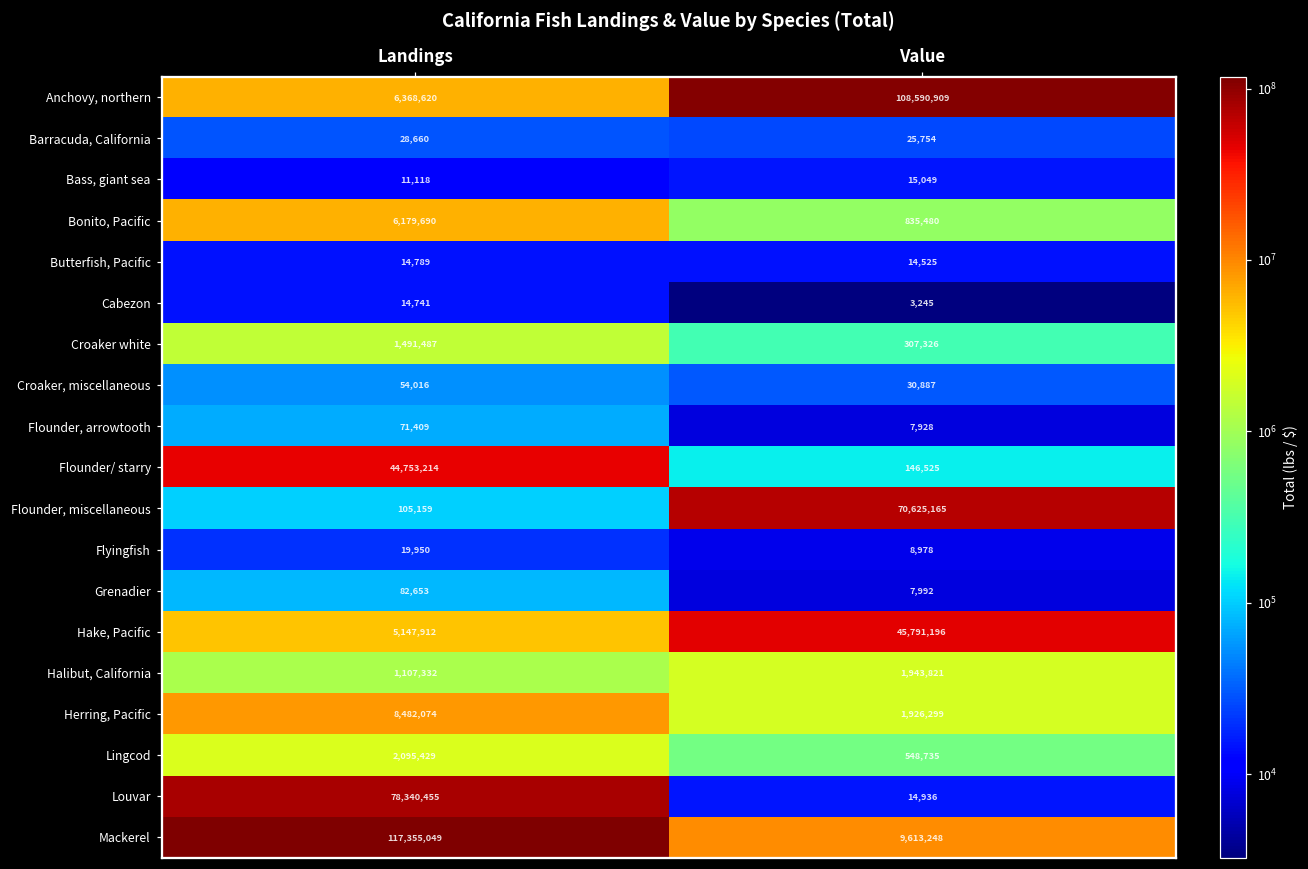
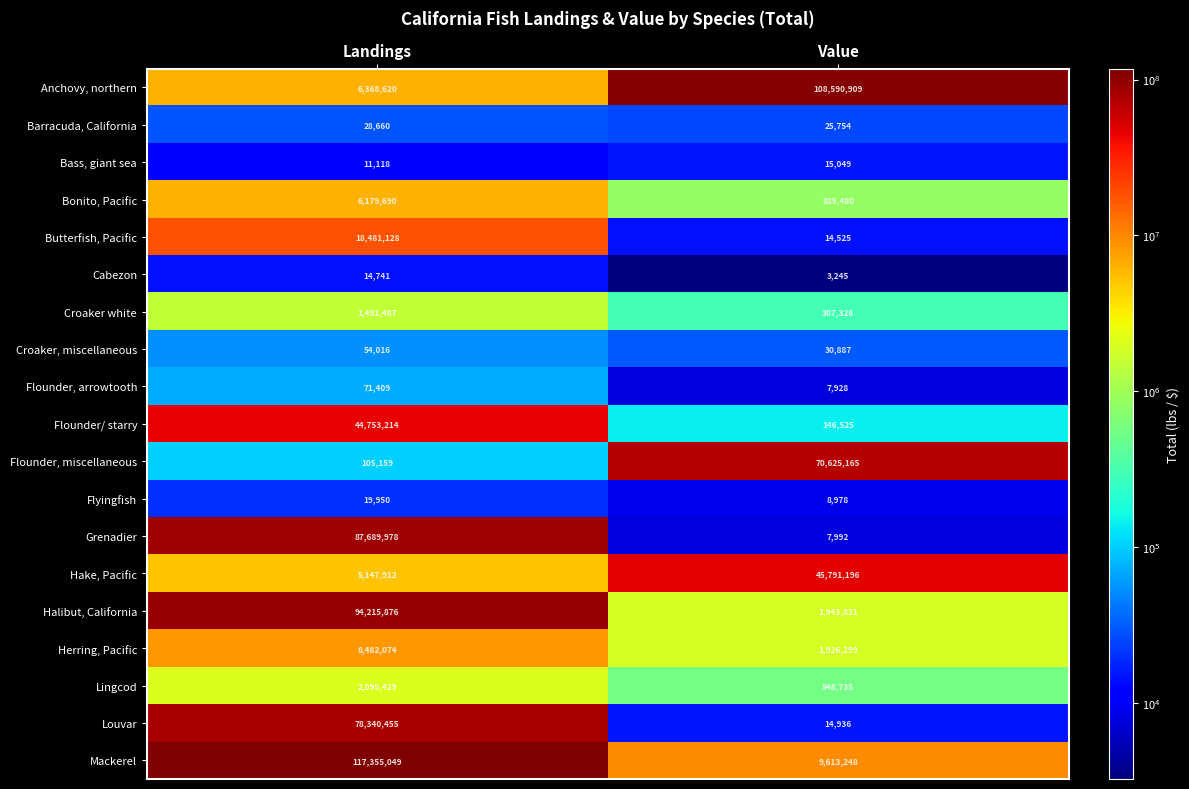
  {
    "Anchovy, northern": {
      "Landings": "6,368,620",
      "Value": "108,590,909"
    },
    "Barracuda, California": {
      "Landings": "28,660",
      "Value": "25,754"
    },
    "Bass, giant sea": {
      "Landings": "11,118",
      "Value": "15,049"
    },
    "Bonito, Pacific": {
      "Landings": "6,179,690",
      "Value": "835,480"
    },
    "Butterfish, Pacific": {
-     "Landings": "14,789",
+     "Landings": "18,481,128",
      "Value": "14,525"
    },
    "Cabezon": {
      "Landings": "14,741",
      "Value": "3,245"
    },
    "Croaker white": {
      "Landings": "1,491,487",
      "Value": "307,326"
    },
    "Croaker, miscellaneous": {
      "Landings": "54,016",
      "Value": "30,887"
    },
    "Flounder, arrowtooth": {
      "Landings": "71,409",
      "Value": "7,928"
    },
    "Flounder/ starry": {
      "Landings": "44,753,214",
      "Value": "146,525"
    },
    "Flounder, miscellaneous": {
      "Landings": "105,159",
      "Value": "70,625,165"
    },
    "Flyingfish": {
      "Landings": "19,950",
      "Value": "8,978"
    },
    "Grenadier": {
-     "Landings": "82,653",
+     "Landings": "87,689,978",
      "Value": "7,992"
    },
    "Hake, Pacific": {
      "Landings": "5,147,912",
      "Value": "45,791,196"
    },
    "Halibut, California": {
-     "Landings": "1,107,332",
+     "Landings": "94,215,876",
      "Value": "1,943,821"
    },
    "Herring, Pacific": {
      "Landings": "8,482,074",
      "Value": "1,926,299"
    },
    "Lingcod": {
      "Landings": "2,095,429",
      "Value": "548,735"
    },
    "Louvar": {
      "Landings": "78,340,455",
      "Value": "14,936"
    },
    "Mackerel": {
      "Landings": "117,355,049",
      "Value": "9,613,248"
    }
  }
